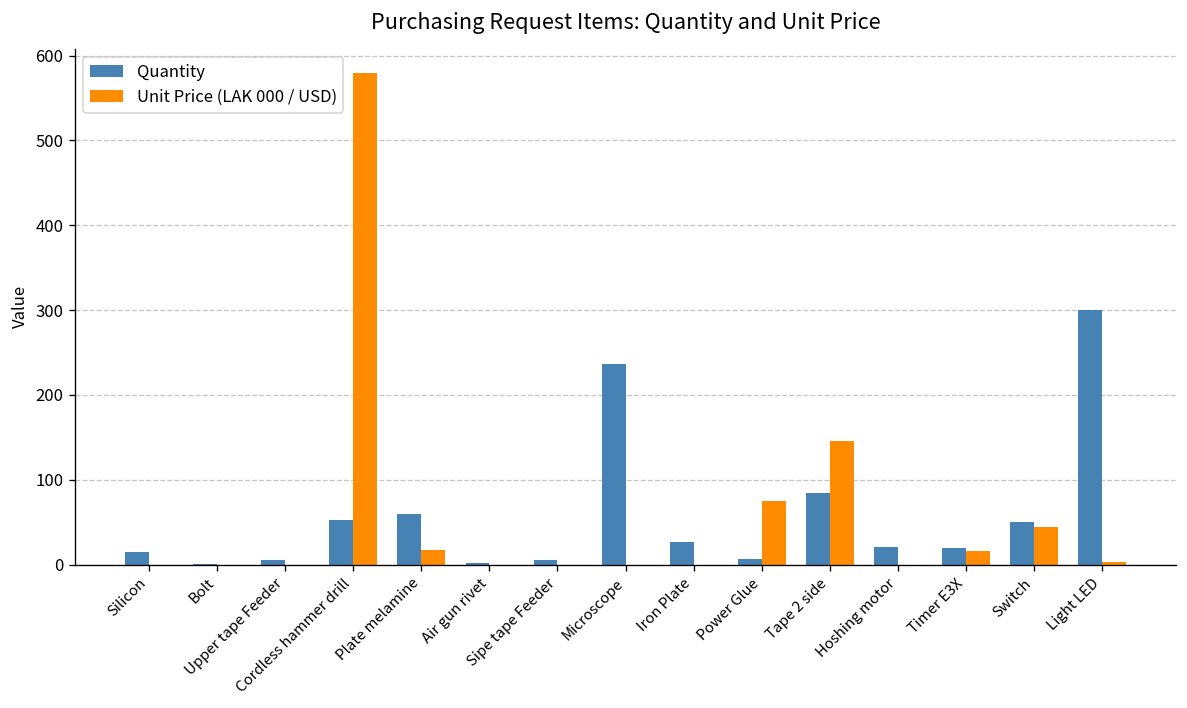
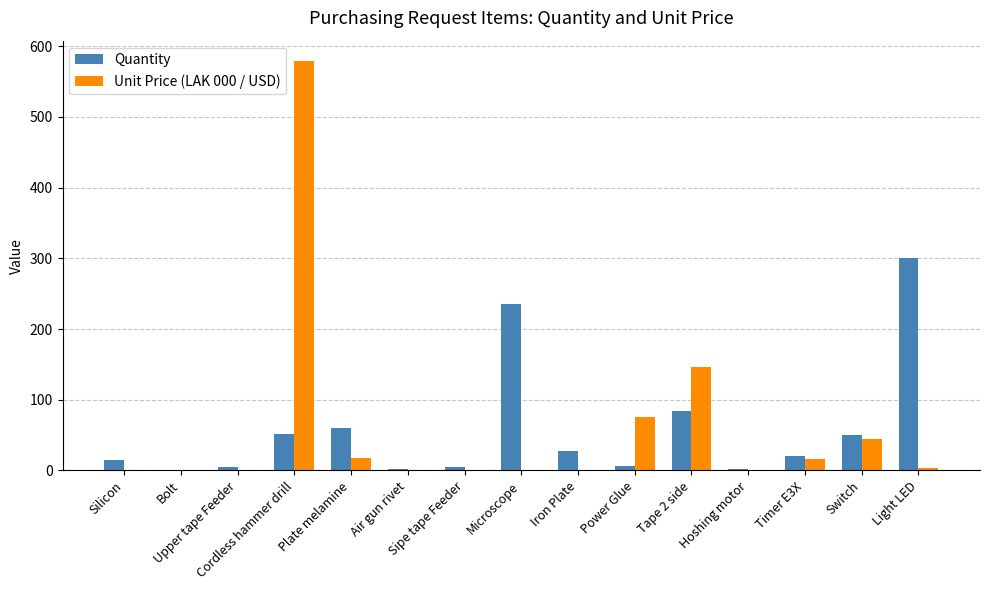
  {
    "Quantity": {
      "Silicon": 20,
      "Upper tape Feeder": 10,
      "Cordless hammer drill": 50,
      "Plate melamine": 60,
      "Sipe tape Feeder": 10,
      "Microscope": 240,
      "Iron Plate": 30,
      "Power Glue": 10,
      "Tape 2 side": 80,
-     "Hoshing motor": 20,
+     "Hoshing motor": 0,
      "Timer E3X": 20,
      "Switch": 50,
      "Light LED": 300
    },
    "Unit Price (LAK 000 / USD)": {
      "Silicon": 0,
      "Bolt": 0,
      "Upper tape Feeder": 0,
      "Cordless hammer drill": 580,
      "Plate melamine": 20,
      "Air gun rivet": 0,
      "Sipe tape Feeder": 0,
      "Microscope": 0,
      "Iron Plate": 0,
      "Power Glue": 80,
      "Tape 2 side": 150,
      "Hoshing motor": 0,
      "Timer E3X": 20,
      "Switch": 40
    }
  }
